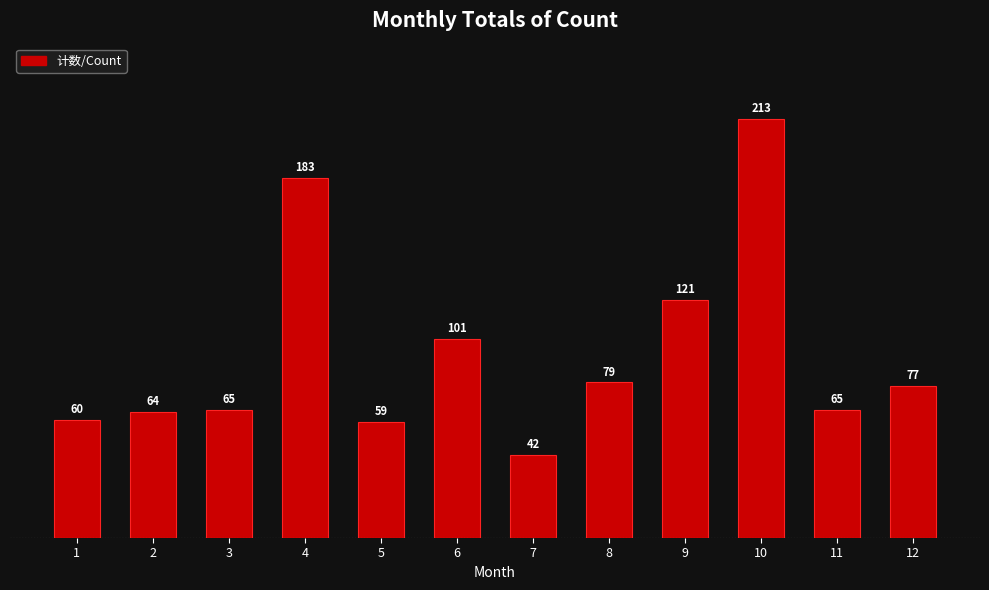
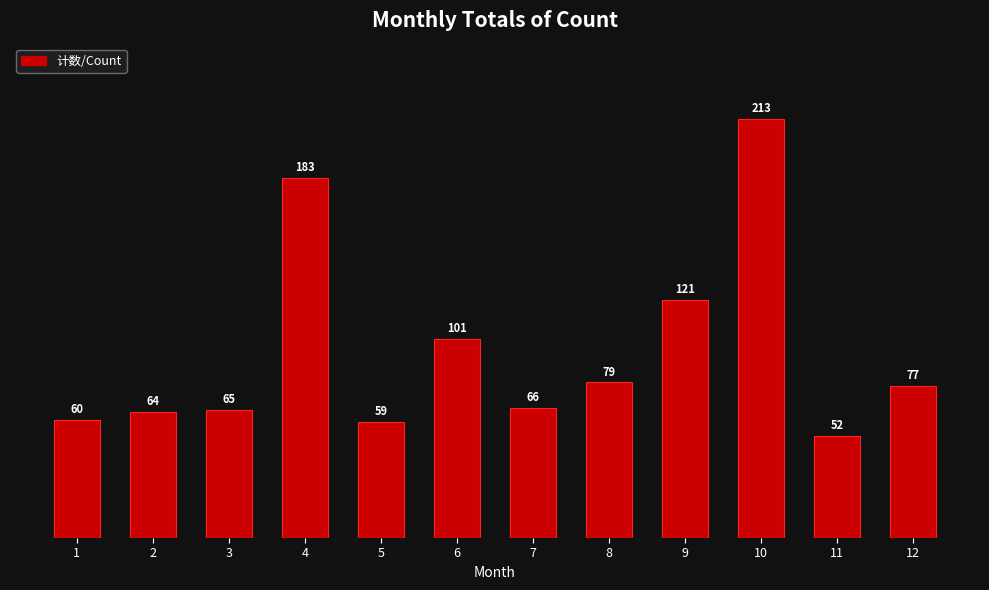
  {
    "1": 60,
    "2": 64,
    "3": 65,
    "4": 183,
    "5": 59,
    "6": 101,
-   "7": 42,
+   "7": 66,
    "8": 79,
    "9": 121,
    "10": 213,
-   "11": 65,
+   "11": 52,
    "12": 77
  }
